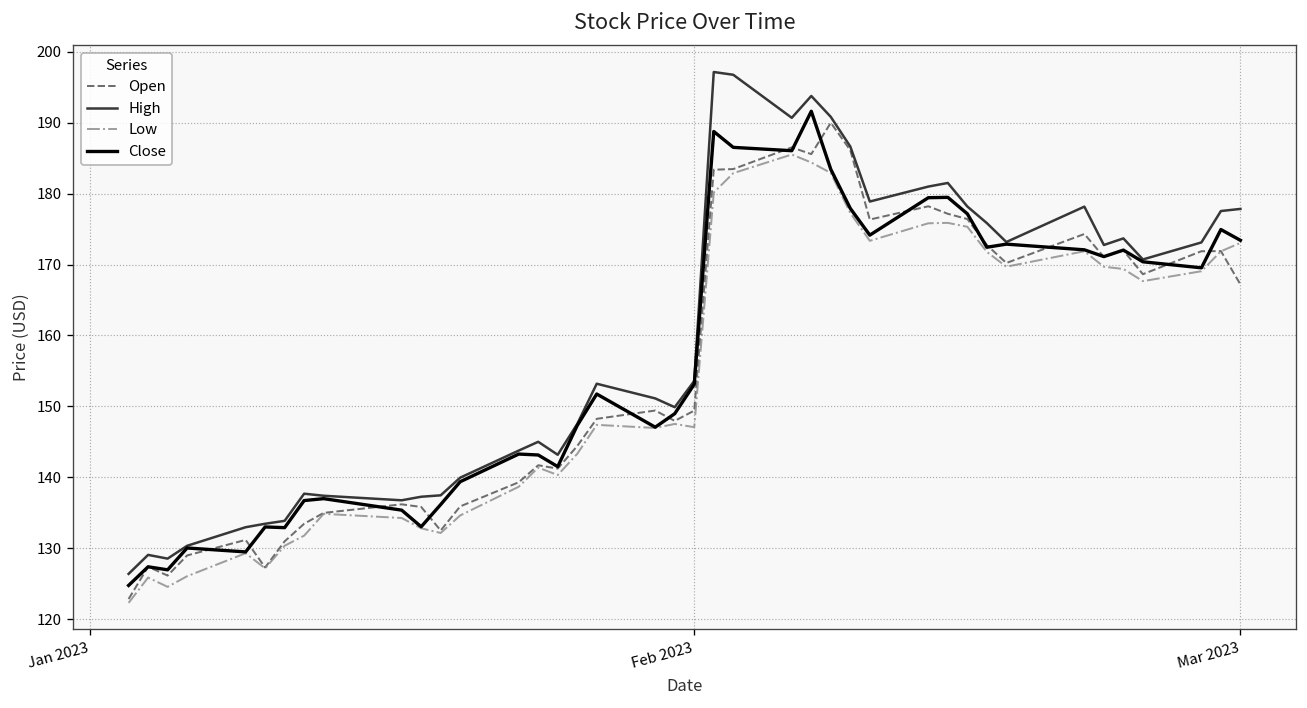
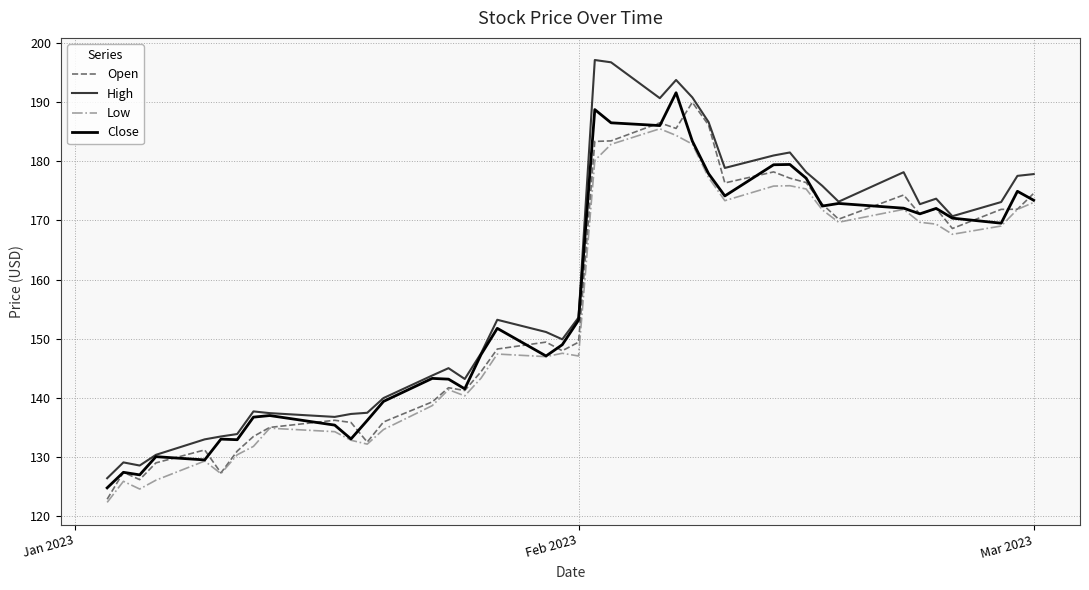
  {
    "Open": {
      "Feb 2023": 149,
-     "Mar 2023": 167
+     "Mar 2023": 175
    },
    "Low": {
      "Feb 2023": 147
    }
  }
